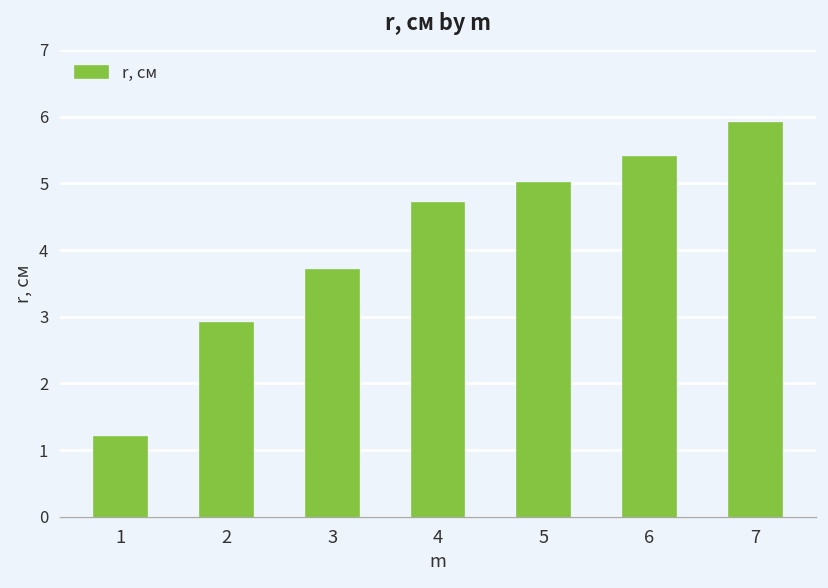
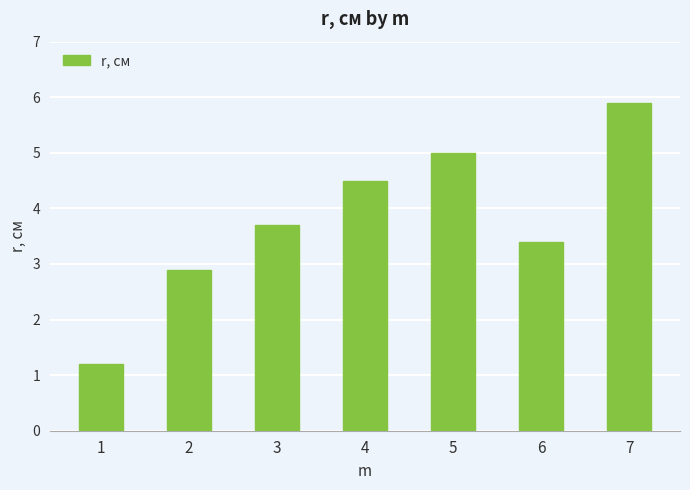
  {
    "1": 1.2,
    "2": 2.9,
    "3": 3.7,
-   "4": 4.7,
+   "4": 4.5,
    "5": 5.0,
-   "6": 5.4,
+   "6": 3.4,
    "7": 5.9
  }
